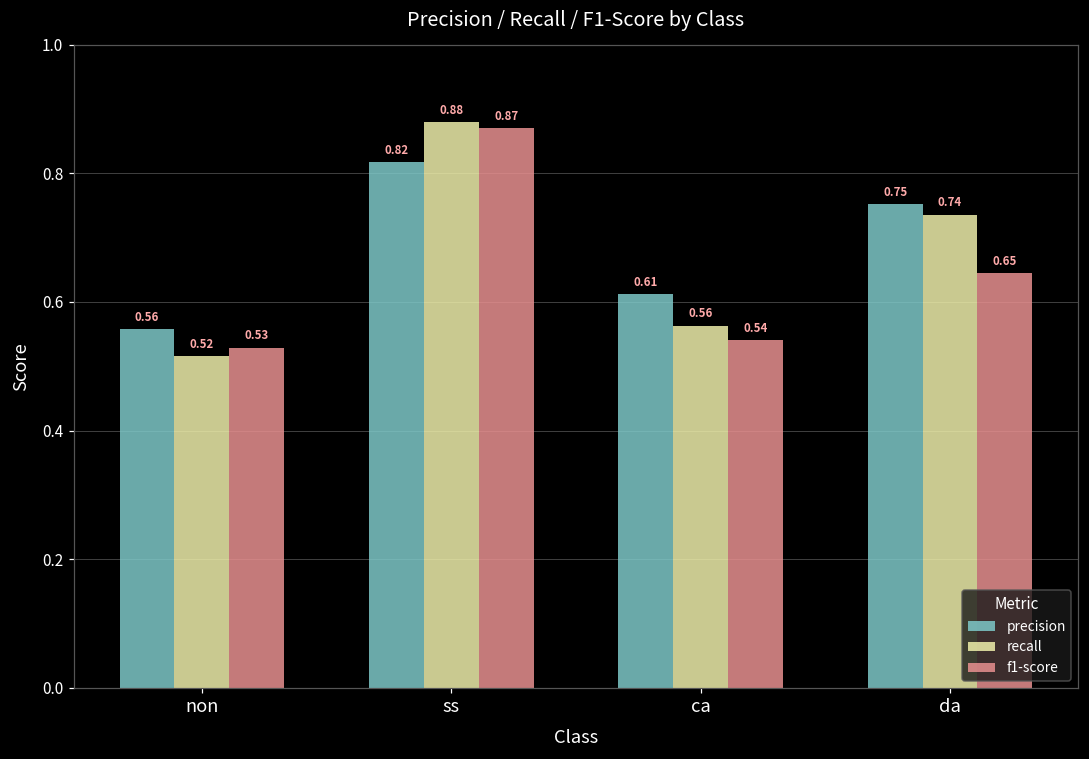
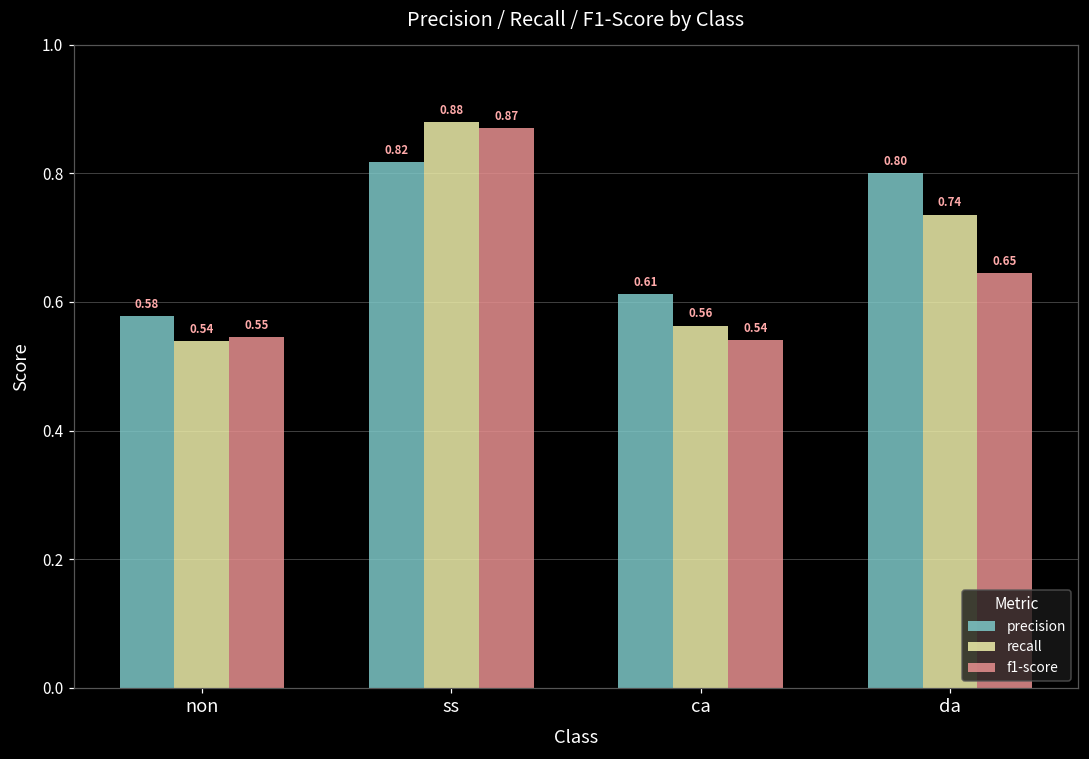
  {
    "precision": {
-     "non": 0.56,
+     "non": 0.58,
      "ss": 0.82,
      "ca": 0.61,
-     "da": 0.75
+     "da": 0.80
    },
    "recall": {
-     "non": 0.52,
+     "non": 0.54,
      "ss": 0.88,
      "ca": 0.56,
      "da": 0.74
    },
    "f1-score": {
-     "non": 0.53,
+     "non": 0.55,
      "ss": 0.87,
      "ca": 0.54,
      "da": 0.65
    }
  }
